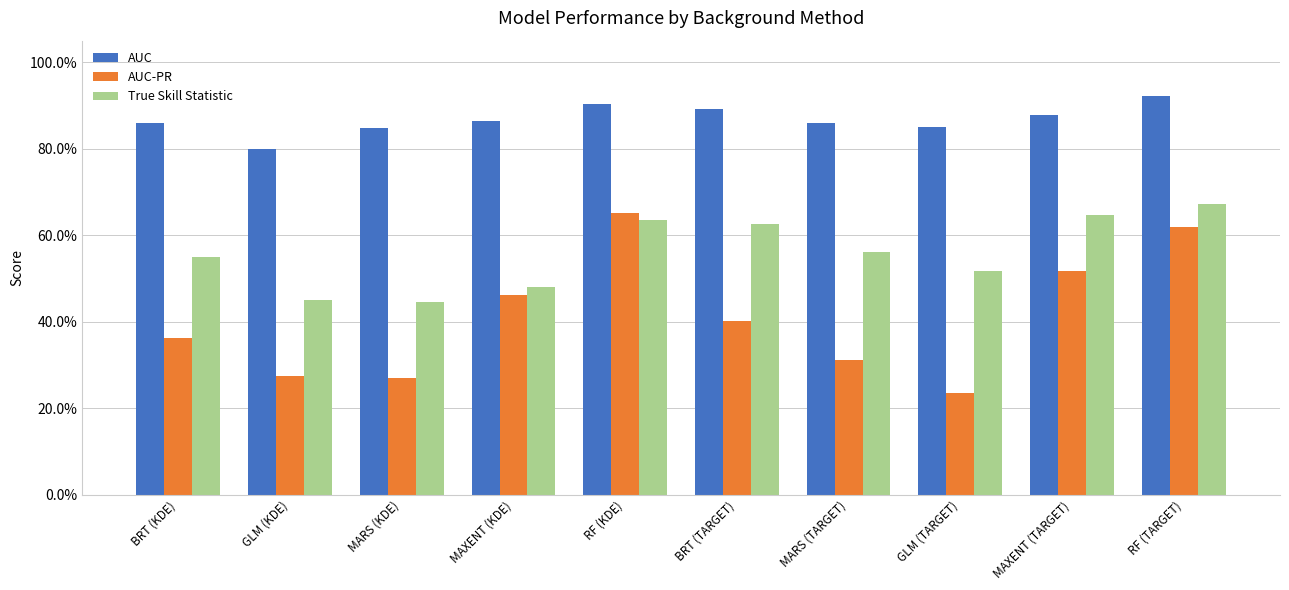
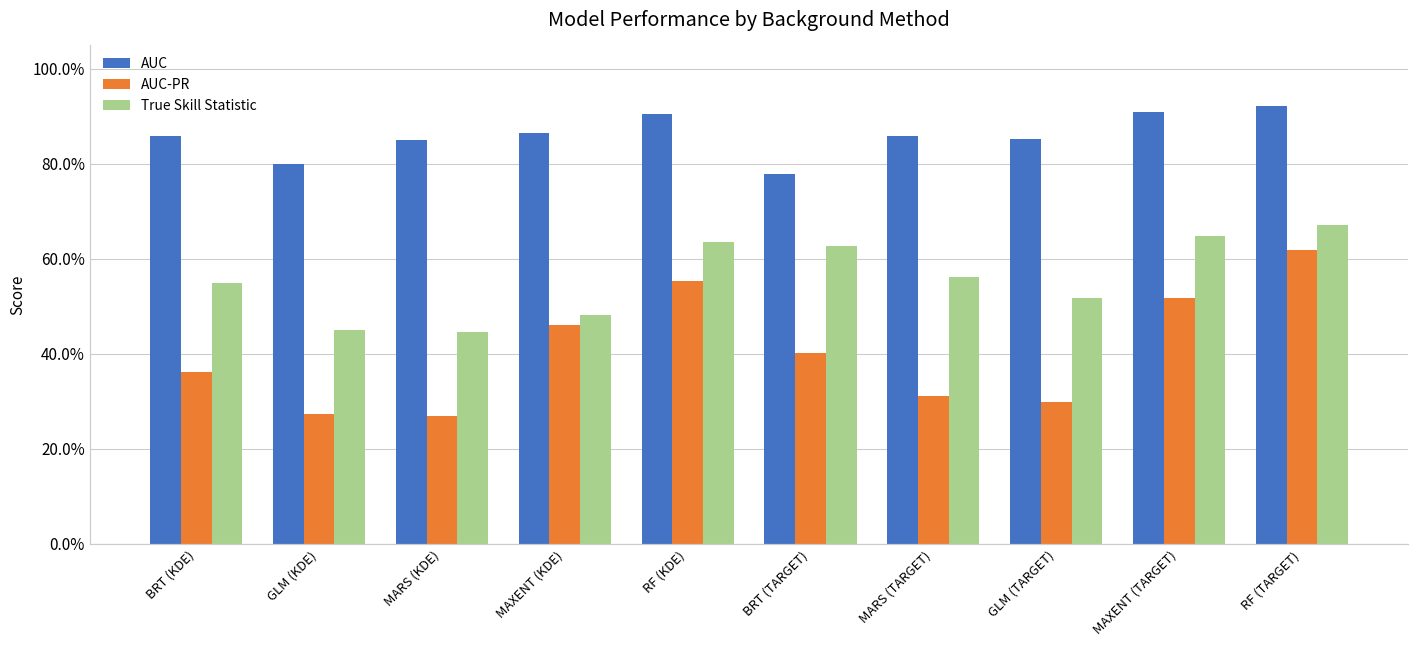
  {
    "AUC": {
      "BRT (KDE)": "86%",
      "GLM (KDE)": "80%",
      "MARS (KDE)": "85%",
      "MAXENT (KDE)": "86%",
      "RF (KDE)": "90%",
-     "BRT (TARGET)": "89%",
+     "BRT (TARGET)": "78%",
      "MARS (TARGET)": "86%",
      "GLM (TARGET)": "85%",
-     "MAXENT (TARGET)": "88%",
+     "MAXENT (TARGET)": "91%",
      "RF (TARGET)": "92%"
    },
    "AUC-PR": {
      "BRT (KDE)": "36%",
      "GLM (KDE)": "27%",
      "MARS (KDE)": "27%",
      "MAXENT (KDE)": "46%",
-     "RF (KDE)": "65%",
+     "RF (KDE)": "55%",
      "BRT (TARGET)": "40%",
      "MARS (TARGET)": "31%",
-     "GLM (TARGET)": "24%",
+     "GLM (TARGET)": "30%",
      "MAXENT (TARGET)": "52%",
      "RF (TARGET)": "62%"
    },
    "True Skill Statistic": {
      "BRT (KDE)": "55%",
      "GLM (KDE)": "45%",
      "MARS (KDE)": "45%",
      "MAXENT (KDE)": "48%",
      "RF (KDE)": "64%",
      "BRT (TARGET)": "63%",
      "MARS (TARGET)": "56%",
      "GLM (TARGET)": "52%",
      "MAXENT (TARGET)": "65%",
      "RF (TARGET)": "67%"
    }
  }
